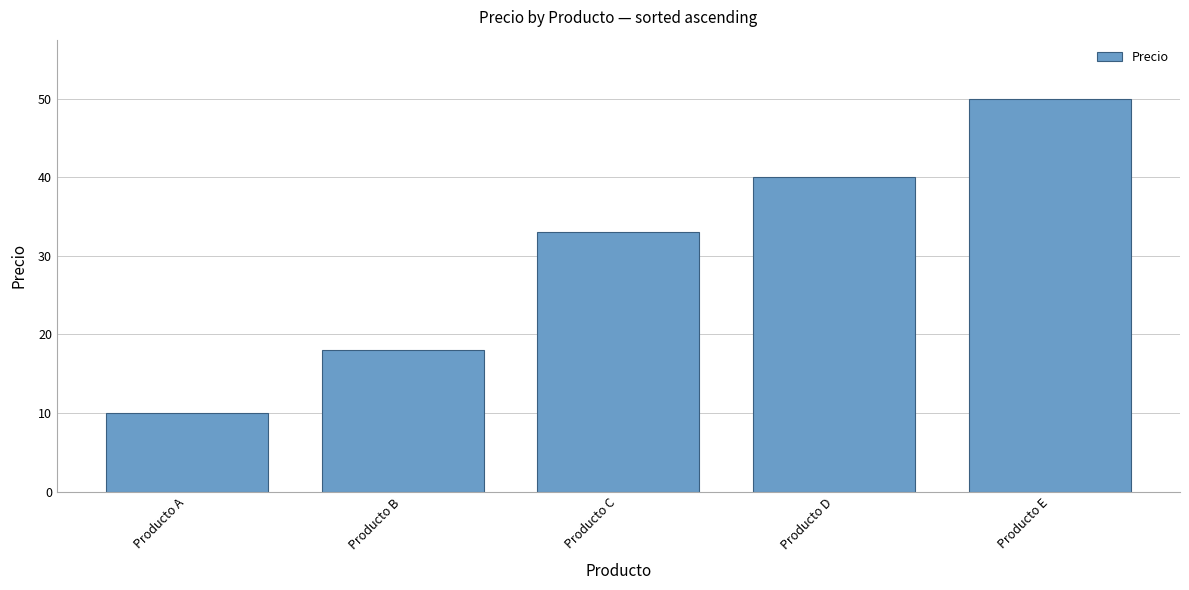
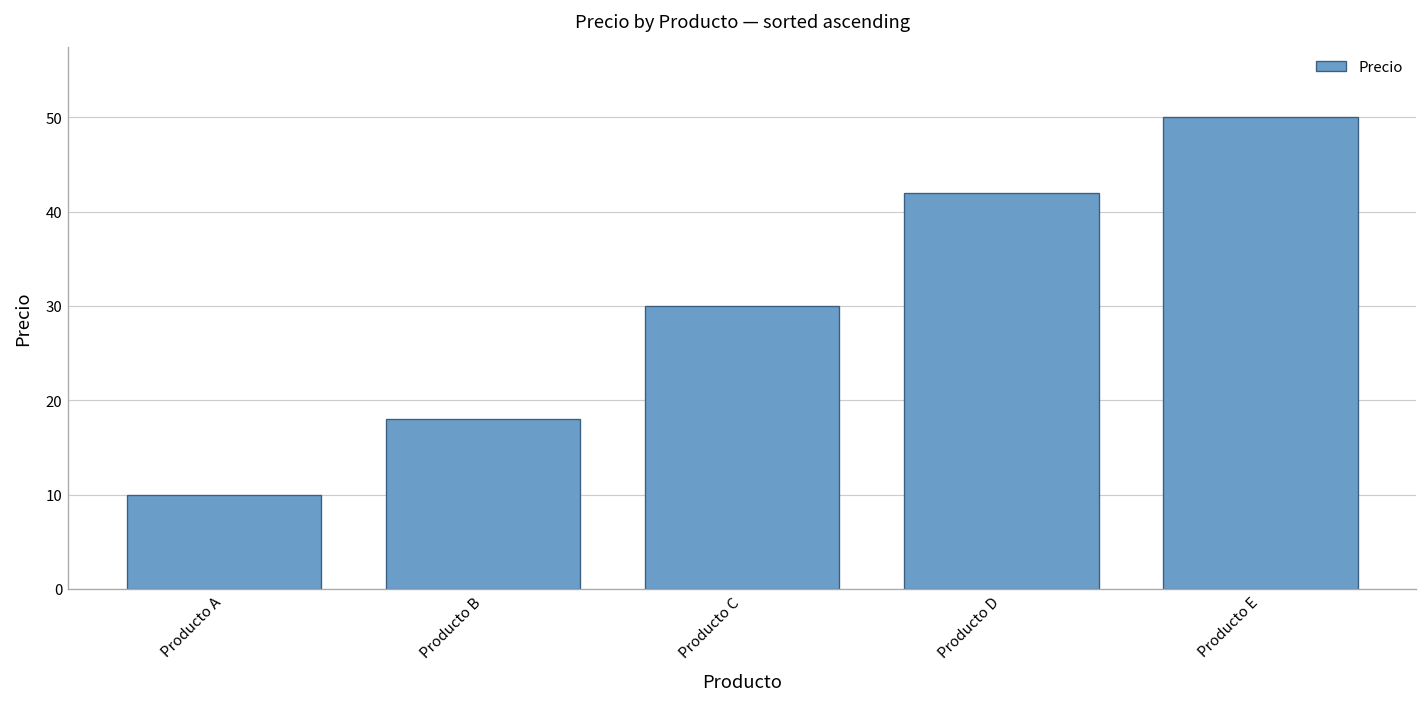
  {
    "Producto A": 10,
    "Producto B": 18,
-   "Producto C": 33,
-   "Producto D": 40,
+   "Producto C": 30,
+   "Producto D": 42,
    "Producto E": 50
  }
